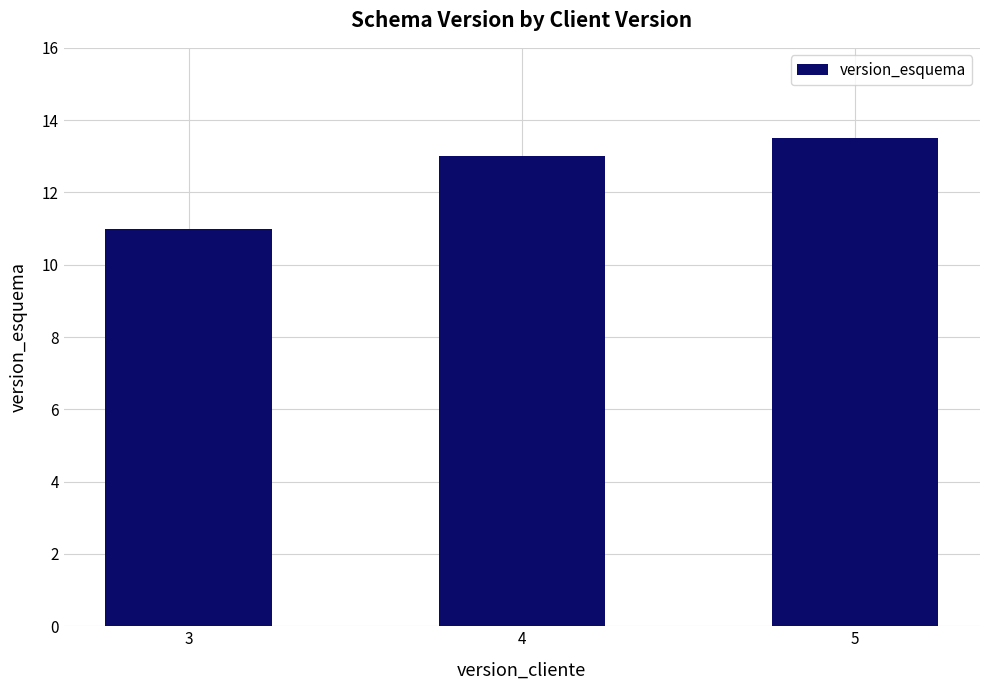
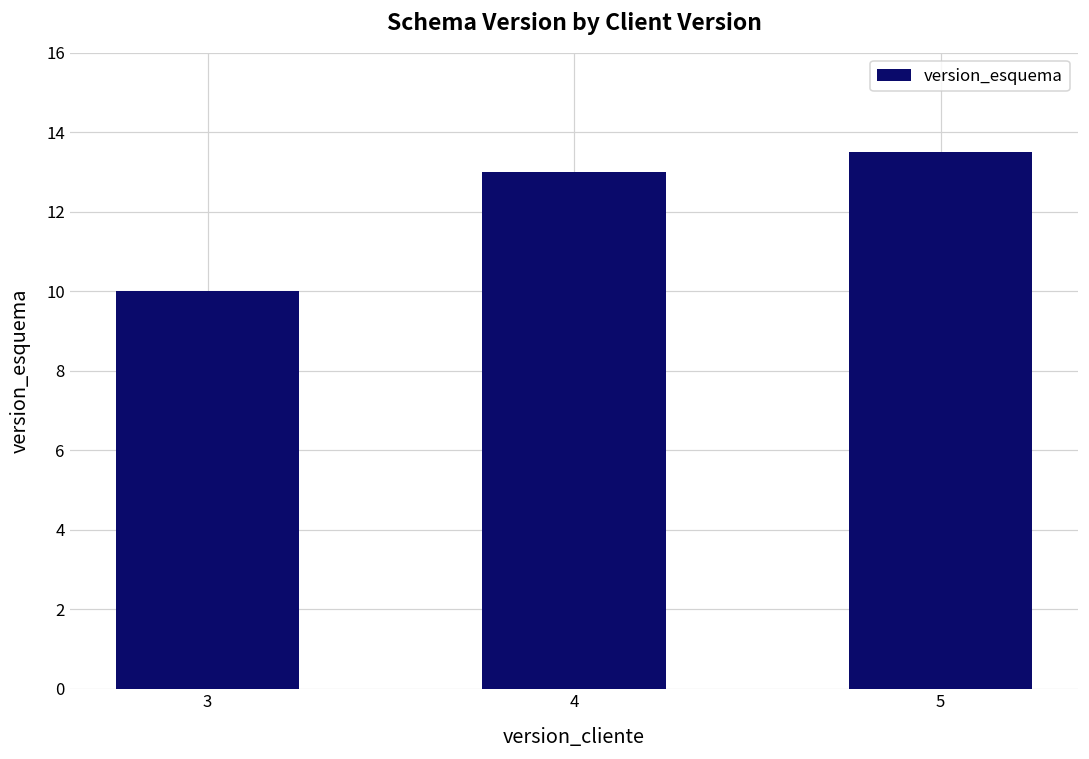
  {
-   "3": 11,
+   "3": 10,
    "4": 13,
    "5": 13.5
  }
